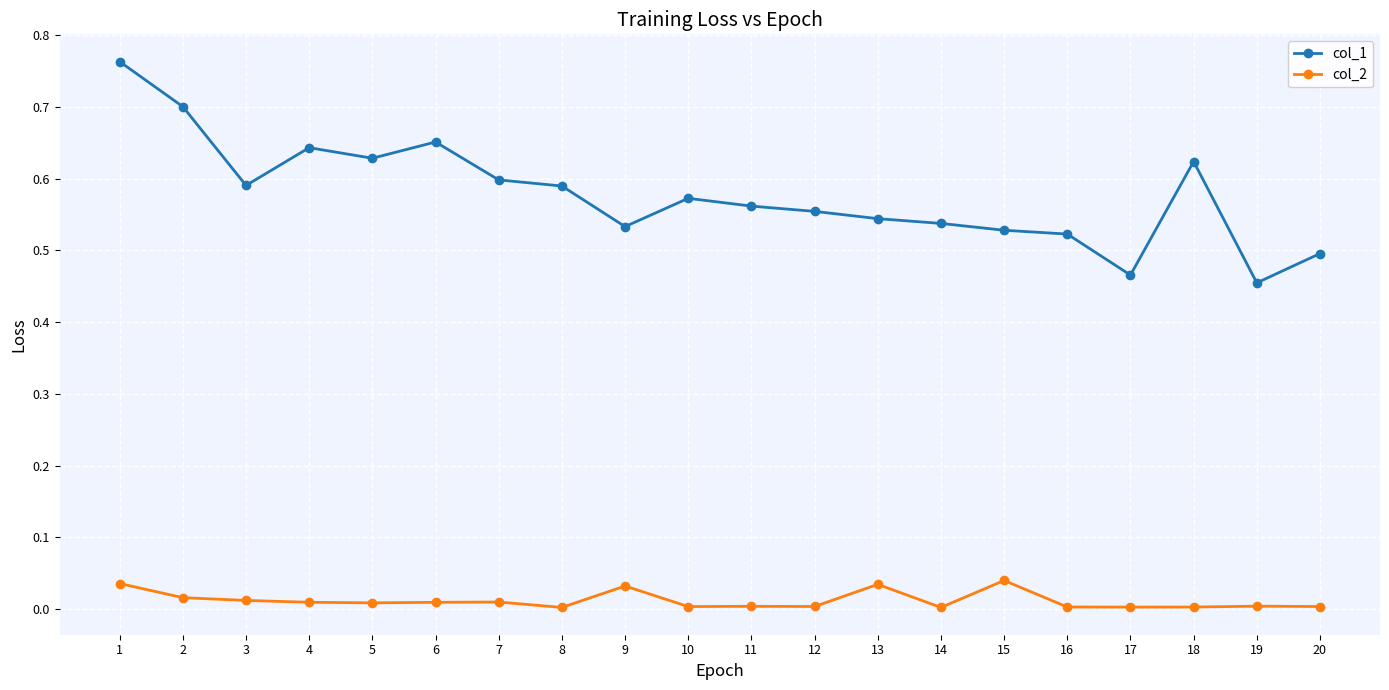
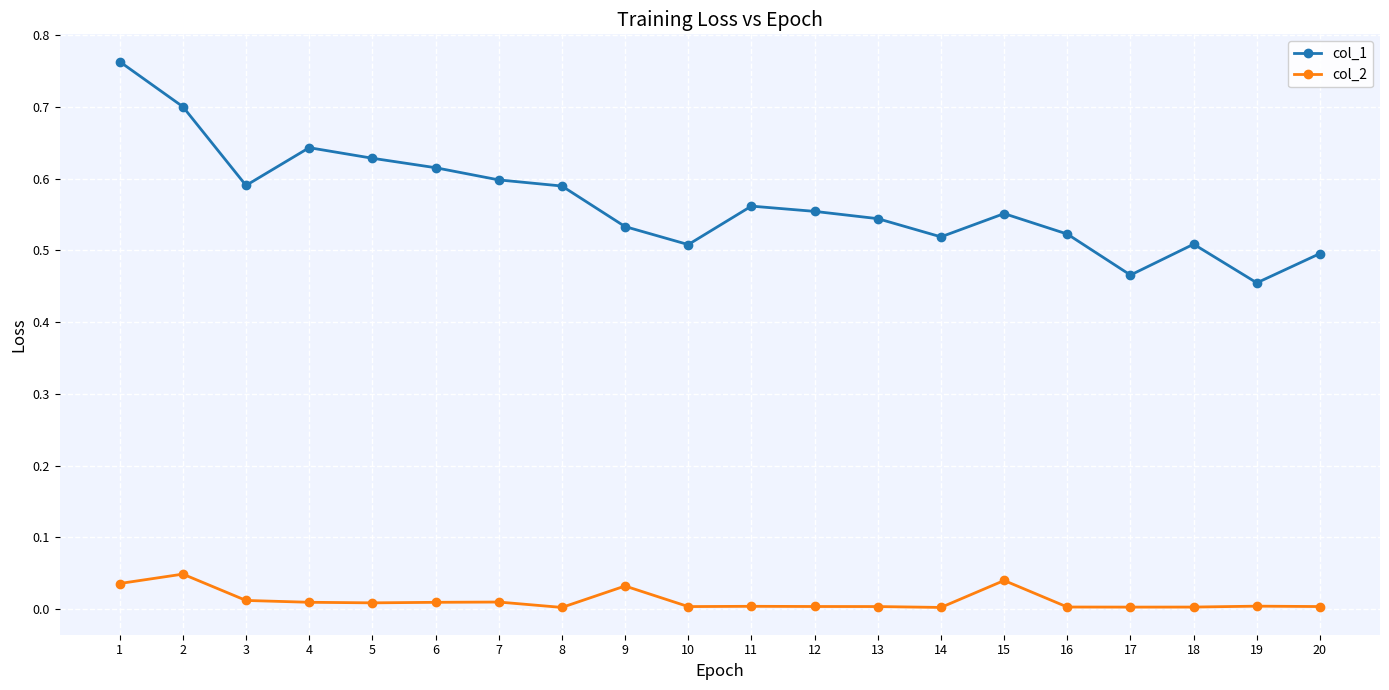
  {
    "col_1": {
      "1": 0.76,
      "2": 0.70,
      "3": 0.59,
      "4": 0.64,
      "5": 0.63,
-     "6": 0.65,
+     "6": 0.62,
      "7": 0.60,
      "8": 0.59,
      "9": 0.53,
-     "10": 0.57,
+     "10": 0.51,
      "11": 0.56,
      "12": 0.55,
      "13": 0.54,
-     "14": 0.54,
-     "15": 0.53,
+     "14": 0.52,
+     "15": 0.55,
      "16": 0.52,
      "17": 0.47,
-     "18": 0.62,
+     "18": 0.51,
      "19": 0.45,
      "20": 0.50
    },
    "col_2": {
      "1": 0.04,
-     "2": 0.02,
+     "2": 0.05,
      "3": 0.01,
      "4": 0.01,
      "5": 0.01,
      "6": 0.01,
      "7": 0.01,
      "8": 0.00,
      "9": 0.03,
      "10": 0.00,
      "11": 0.00,
      "12": 0.00,
-     "13": 0.03,
+     "13": 0.00,
      "14": 0.00,
      "15": 0.04,
      "16": 0.00,
      "17": 0.00,
      "18": 0.00,
      "19": 0.00,
      "20": 0.00
    }
  }
